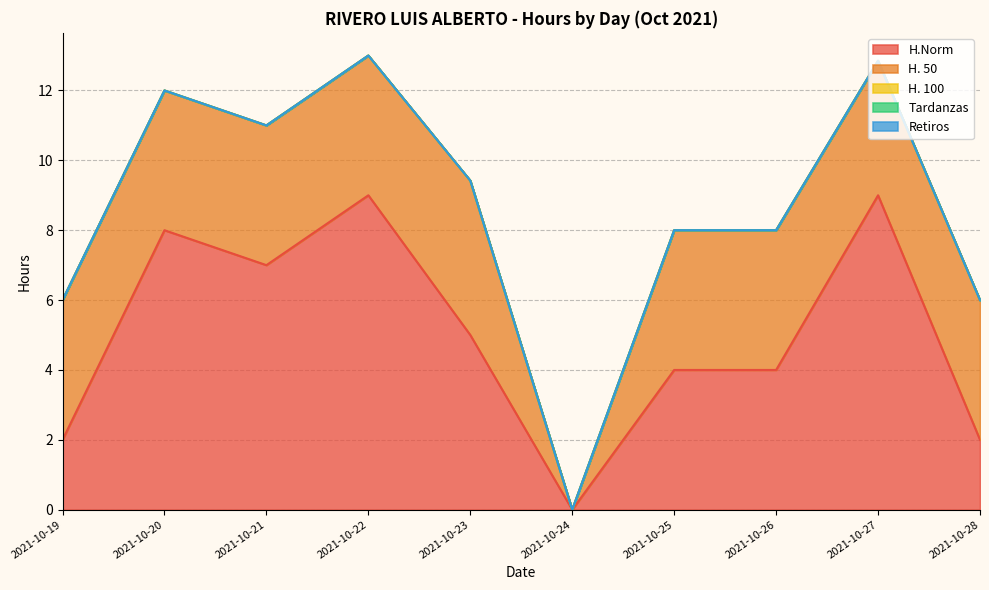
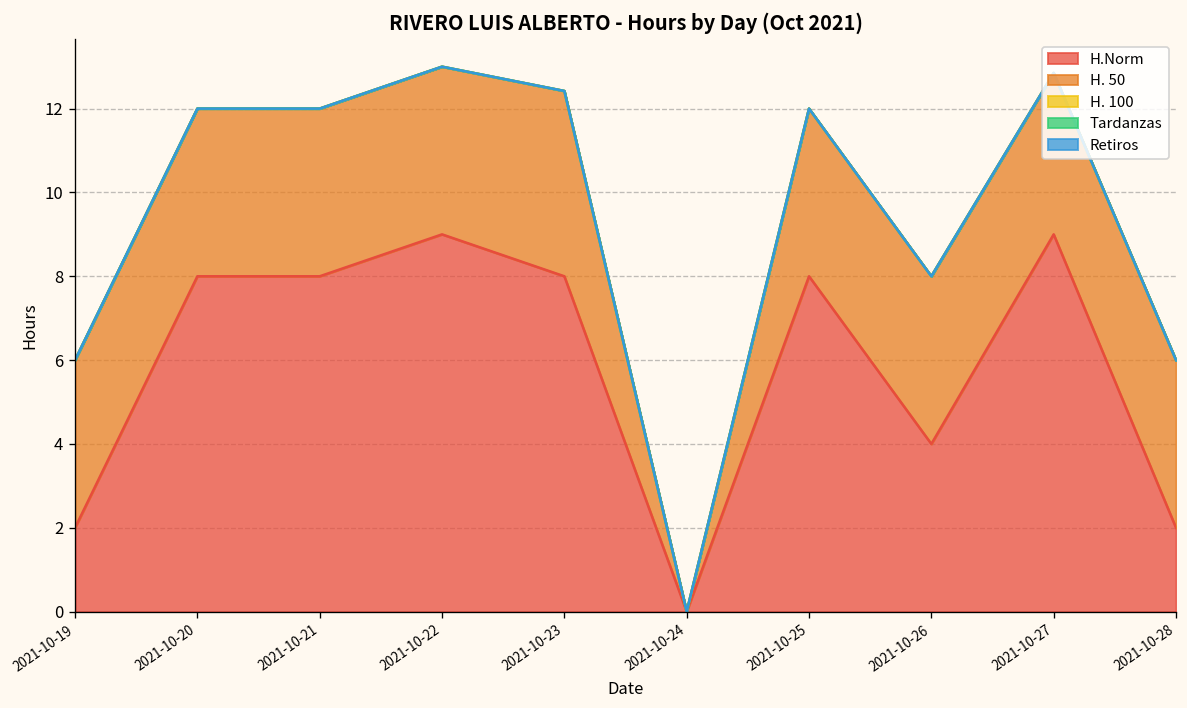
  {
    "H.Norm": {
      "2021-10-19": 2,
      "2021-10-20": 8,
-     "2021-10-21": 7,
+     "2021-10-21": 8,
      "2021-10-22": 9,
-     "2021-10-23": 5,
-     "2021-10-25": 4,
+     "2021-10-23": 8,
+     "2021-10-25": 8,
      "2021-10-26": 4,
      "2021-10-27": 9,
      "2021-10-28": 2
    }
  }
